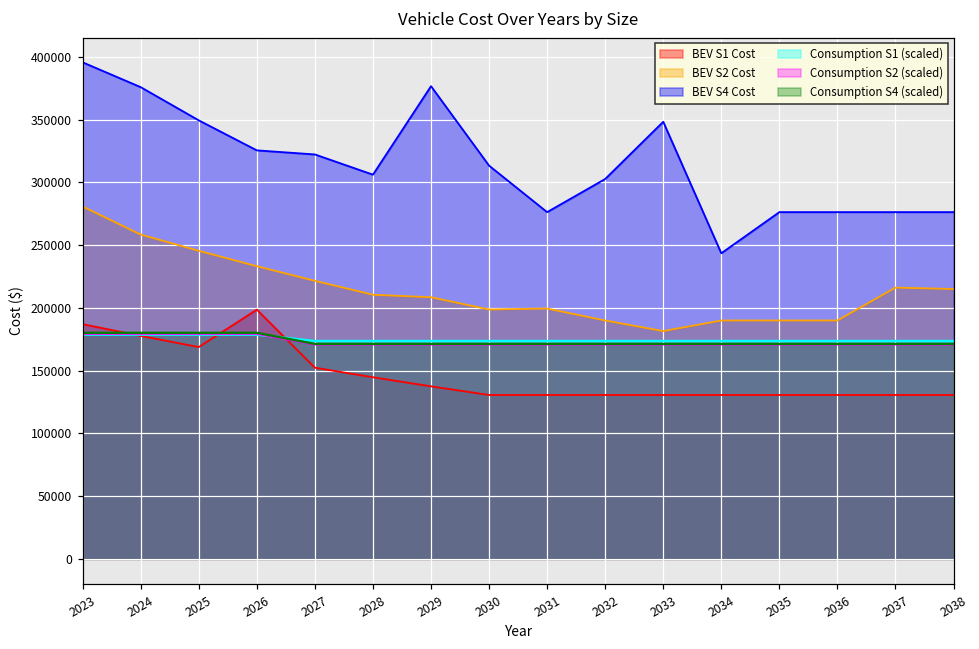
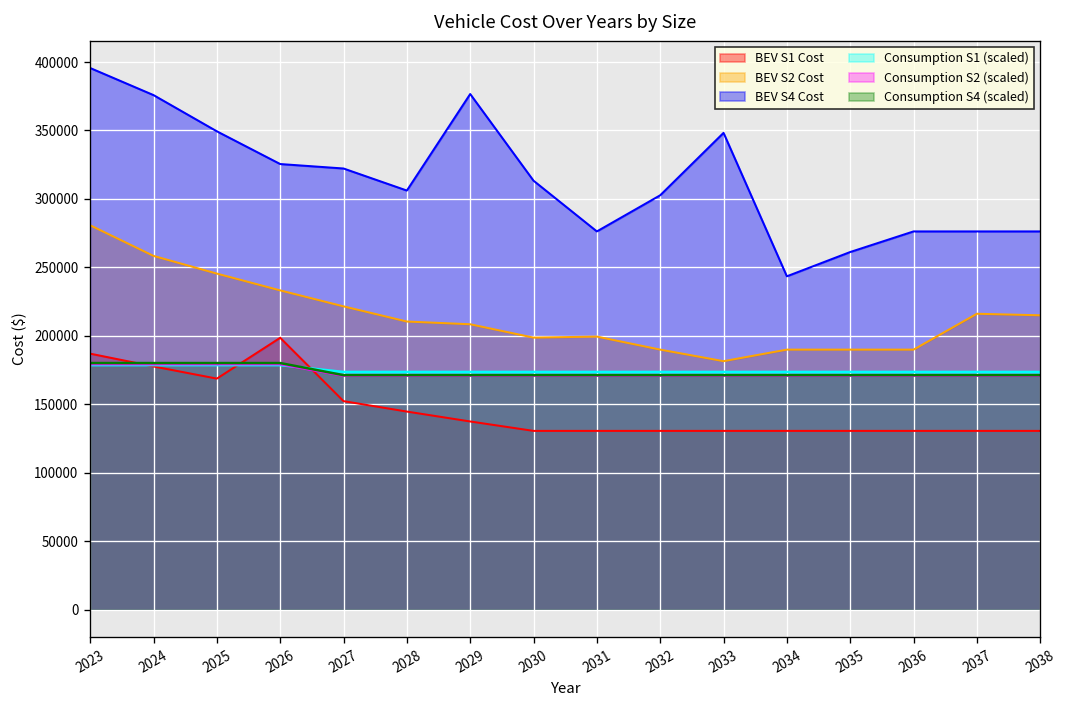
  {
    "BEV S1 Cost": {
      "2023": 187000,
      "2025": 169000,
      "2026": 199000,
      "2027": 152000,
      "2028": 145000,
      "2029": 137000,
      "2030": 131000,
      "2031": 131000,
      "2032": 131000,
      "2033": 131000,
      "2034": 131000,
      "2035": 131000,
      "2036": 131000,
      "2037": 131000,
      "2038": 131000
    },
    "BEV S2 Cost": {
      "2023": 281000,
      "2024": 258000,
      "2025": 245000,
      "2026": 233000,
      "2027": 222000,
      "2028": 210000,
      "2029": 208000,
      "2030": 199000,
      "2031": 199000,
      "2032": 190000,
      "2033": 182000,
      "2034": 190000,
      "2035": 190000,
      "2036": 190000,
      "2037": 216000,
      "2038": 215000
    },
    "BEV S4 Cost": {
      "2023": 396000,
      "2024": 376000,
      "2025": 349000,
      "2026": 325000,
      "2027": 322000,
      "2028": 306000,
      "2029": 377000,
      "2030": 313000,
      "2031": 276000,
      "2032": 303000,
      "2033": 348000,
      "2034": 244000,
-     "2035": 276000,
+     "2035": 261000,
      "2036": 276000,
      "2037": 276000,
      "2038": 276000
    },
    "Consumption S1 (scaled)": {
      "2027": 174000,
      "2028": 174000,
      "2029": 174000,
      "2030": 174000,
      "2031": 174000,
      "2032": 174000,
      "2033": 174000,
      "2034": 174000,
      "2035": 174000,
      "2036": 174000,
      "2037": 174000,
      "2038": 174000
    }
  }
